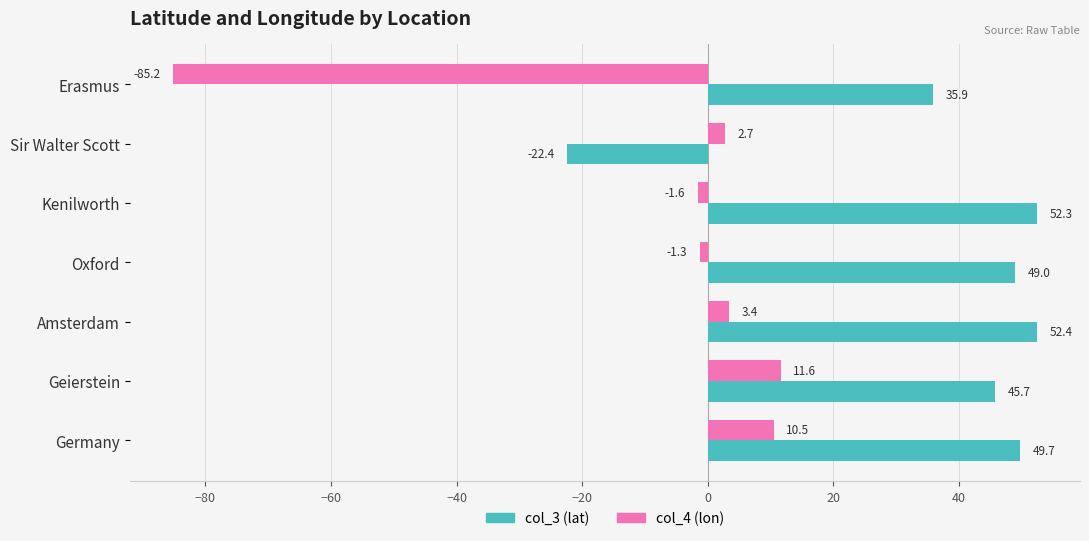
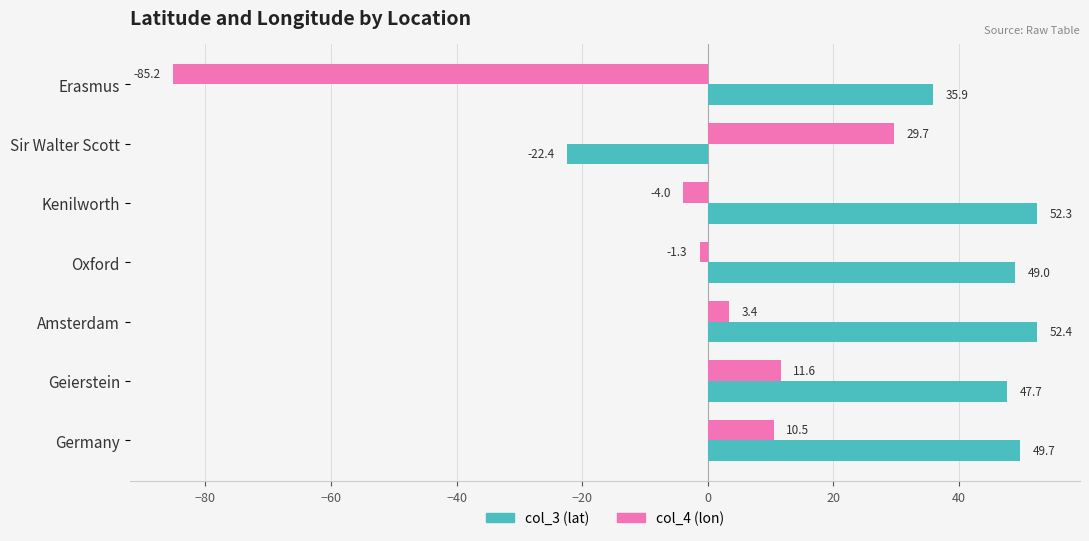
  {
    "col_3 (lat)": {
      "Erasmus": 35.9,
      "Sir Walter Scott": -22.4,
      "Kenilworth": 52.3,
      "Oxford": 49.0,
      "Amsterdam": 52.4,
-     "Geierstein": 45.7,
+     "Geierstein": 47.7,
      "Germany": 49.7
    },
    "col_4 (lon)": {
      "Erasmus": -85.2,
-     "Sir Walter Scott": 2.7,
-     "Kenilworth": -1.6,
+     "Sir Walter Scott": 29.7,
+     "Kenilworth": -4.0,
      "Oxford": -1.3,
      "Amsterdam": 3.4,
      "Geierstein": 11.6,
      "Germany": 10.5
    }
  }
